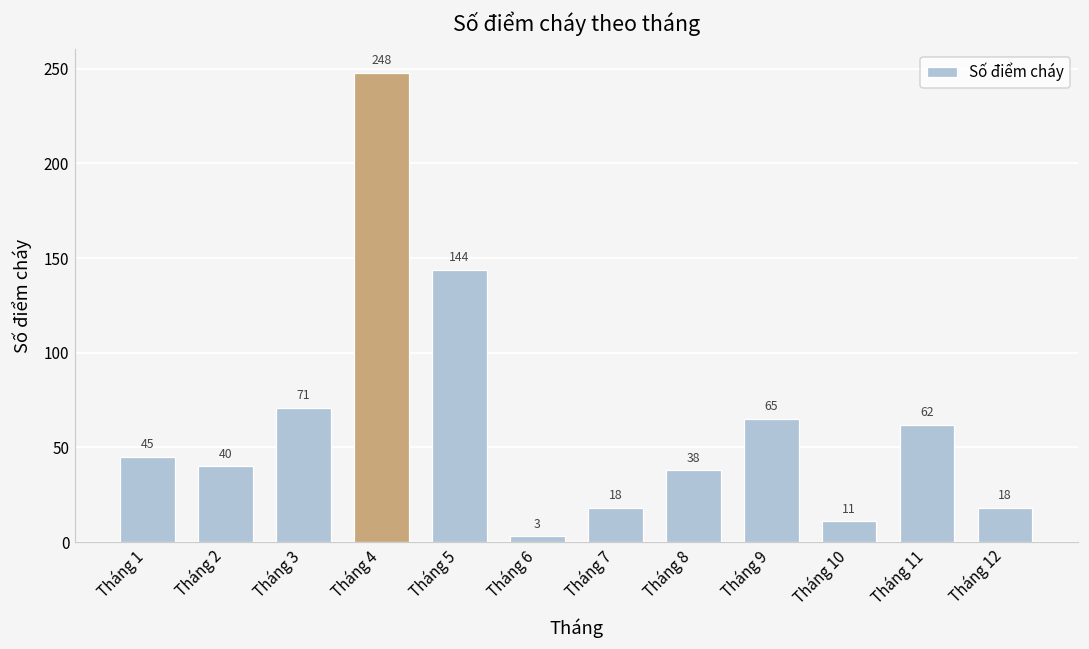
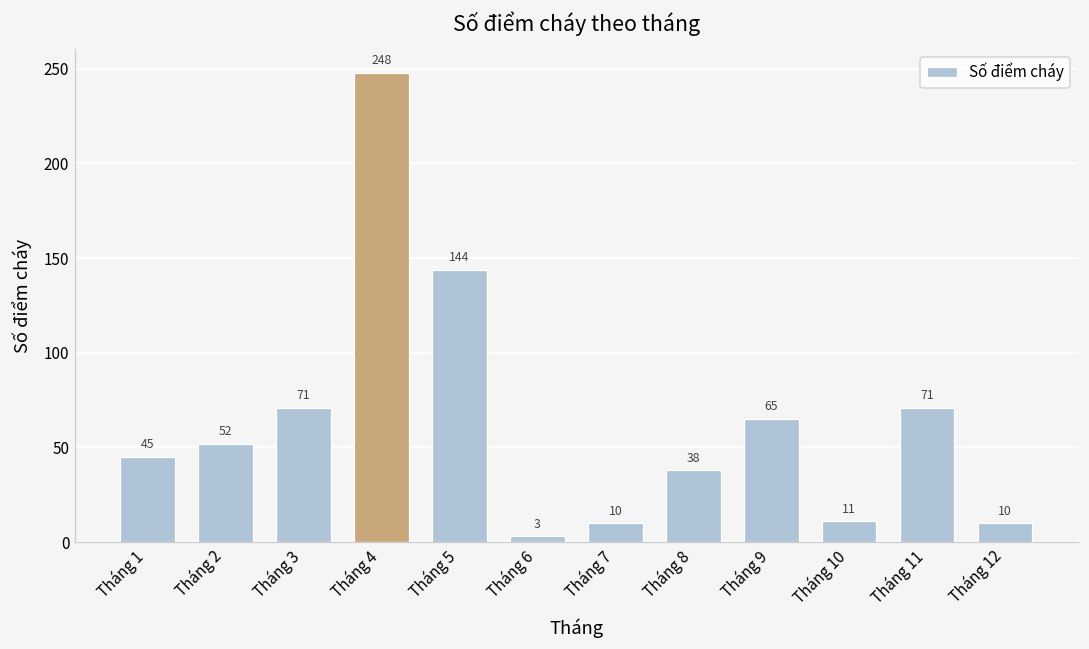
  {
    "Tháng 1": 45,
-   "Tháng 2": 40,
+   "Tháng 2": 52,
    "Tháng 3": 71,
    "Tháng 4": 248,
    "Tháng 5": 144,
    "Tháng 6": 3,
-   "Tháng 7": 18,
+   "Tháng 7": 10,
    "Tháng 8": 38,
    "Tháng 9": 65,
    "Tháng 10": 11,
-   "Tháng 11": 62,
-   "Tháng 12": 18
+   "Tháng 11": 71,
+   "Tháng 12": 10
  }
